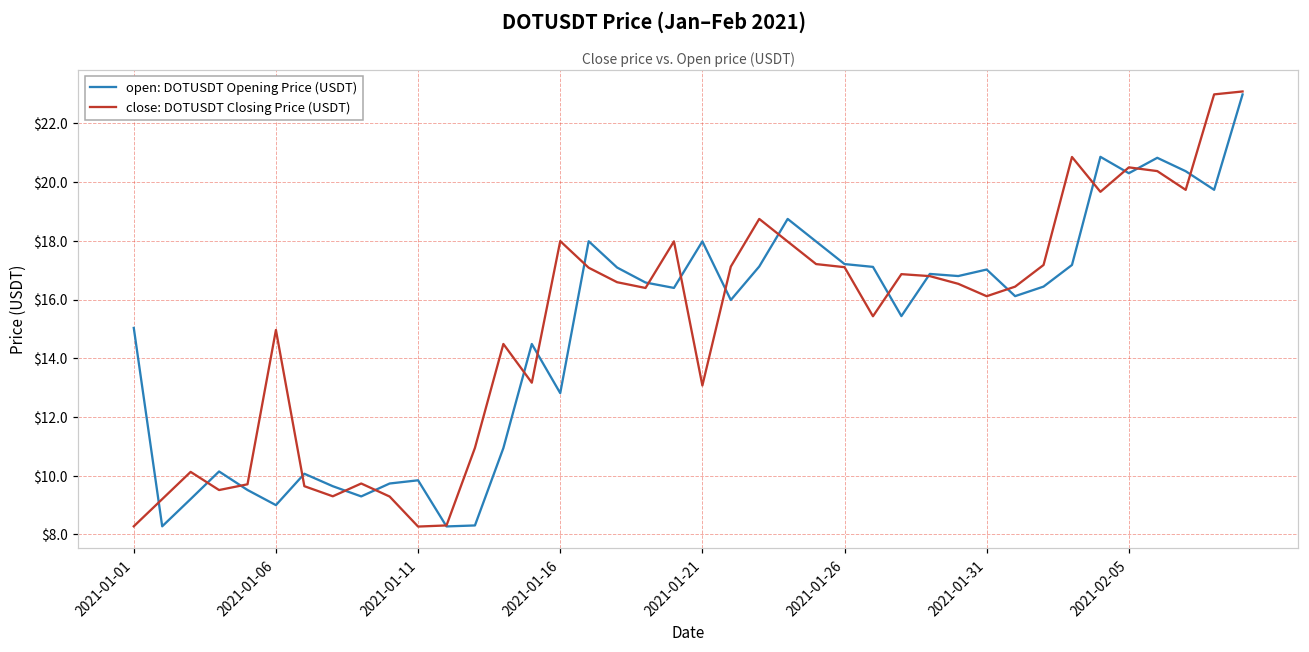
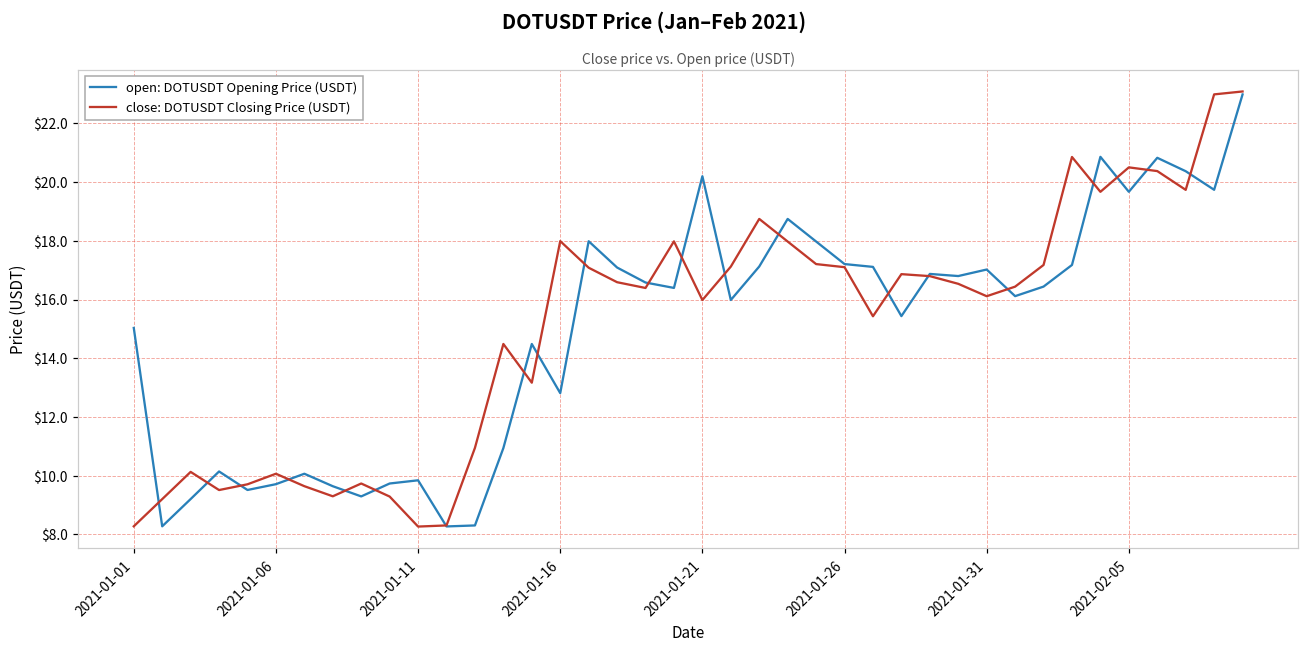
  {
    "open: DOTUSDT Opening Price (USDT)": {
      "2021-01-01": "$15.0",
-     "2021-01-06": "$9.0",
+     "2021-01-06": "$9.7",
      "2021-01-11": "$9.8",
      "2021-01-16": "$12.8",
-     "2021-01-21": "$18.0",
+     "2021-01-21": "$20.2",
      "2021-01-26": "$17.2",
      "2021-01-31": "$17.0",
-     "2021-02-05": "$20.3"
+     "2021-02-05": "$19.7"
    },
    "close: DOTUSDT Closing Price (USDT)": {
      "2021-01-01": "$8.3",
-     "2021-01-06": "$15.0",
+     "2021-01-06": "$10.1",
      "2021-01-11": "$8.3",
      "2021-01-16": "$18.0",
-     "2021-01-21": "$13.1",
+     "2021-01-21": "$16.0",
      "2021-01-26": "$17.1",
      "2021-01-31": "$16.1",
      "2021-02-05": "$20.5"
    }
  }
